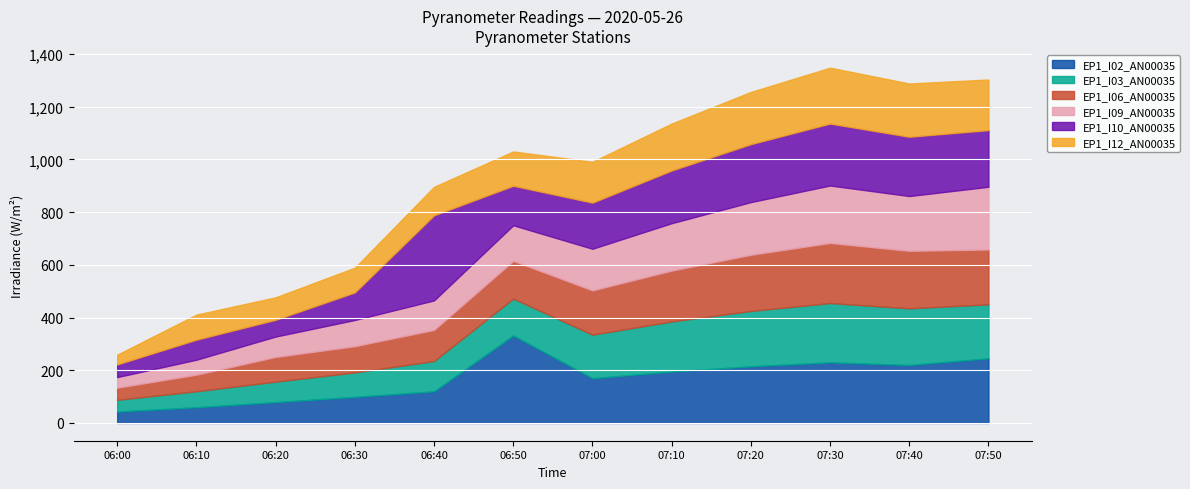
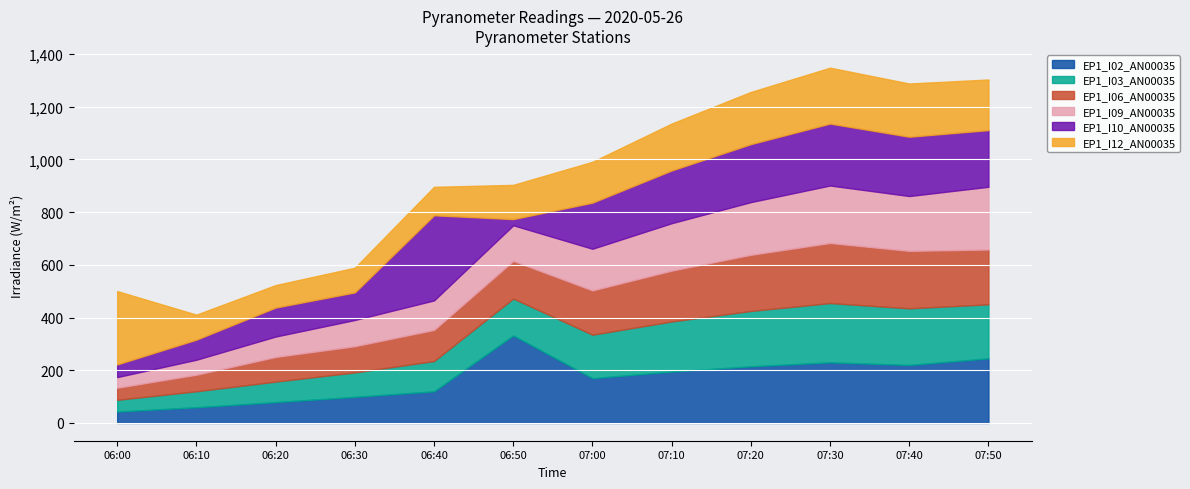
  {
    "EP1_I02_AN00035": {
      "06:00": 40,
      "06:10": 60,
      "06:20": 80,
      "06:30": 100,
      "06:40": 120,
      "06:50": 330,
      "07:00": 170,
      "07:10": 200,
      "07:20": 220,
      "07:30": 230,
      "07:40": 220,
      "07:50": 250
    },
    "EP1_I03_AN00035": {
      "06:00": 40,
      "06:10": 60,
      "06:20": 80,
      "06:30": 90,
      "06:40": 120,
      "06:50": 140,
      "07:00": 170,
      "07:10": 190,
      "07:20": 210,
      "07:30": 230,
      "07:40": 220,
      "07:50": 210
    },
    "EP1_I06_AN00035": {
      "06:00": 50,
      "06:10": 60,
      "06:20": 90,
      "06:30": 100,
      "06:40": 120,
      "06:50": 140,
      "07:00": 170,
      "07:10": 190,
      "07:20": 210,
      "07:30": 230,
      "07:40": 220,
      "07:50": 210
    },
    "EP1_I09_AN00035": {
      "06:00": 40,
      "06:10": 60,
      "06:20": 80,
      "06:30": 100,
      "06:40": 110,
      "06:50": 140,
      "07:00": 160,
      "07:10": 180,
      "07:20": 200,
      "07:30": 220,
      "07:40": 210,
      "07:50": 240
    },
    "EP1_I10_AN00035": {
      "06:00": 50,
      "06:10": 80,
-     "06:20": 60,
+     "06:20": 110,
      "06:30": 100,
      "06:40": 320,
-     "06:50": 150,
+     "06:50": 20,
      "07:00": 180,
      "07:10": 200,
      "07:20": 220,
      "07:30": 240,
      "07:40": 230,
      "07:50": 220
    },
    "EP1_I12_AN00035": {
-     "06:00": 40,
+     "06:00": 280,
      "06:10": 90,
      "06:20": 90,
      "06:30": 90,
      "06:40": 110,
      "06:50": 130,
      "07:00": 160,
      "07:10": 180,
      "07:20": 200,
      "07:30": 210,
      "07:40": 200,
      "07:50": 190
    }
  }
